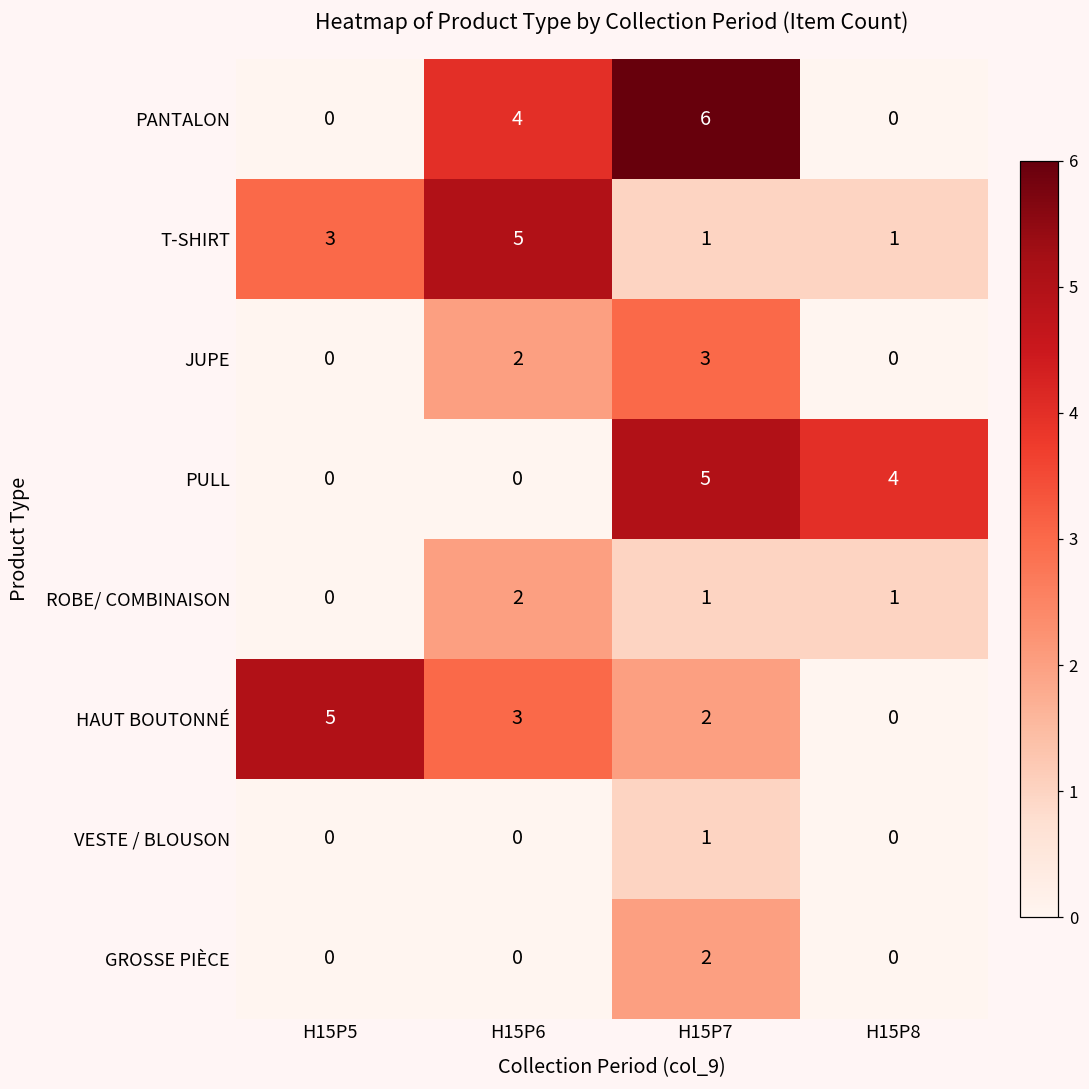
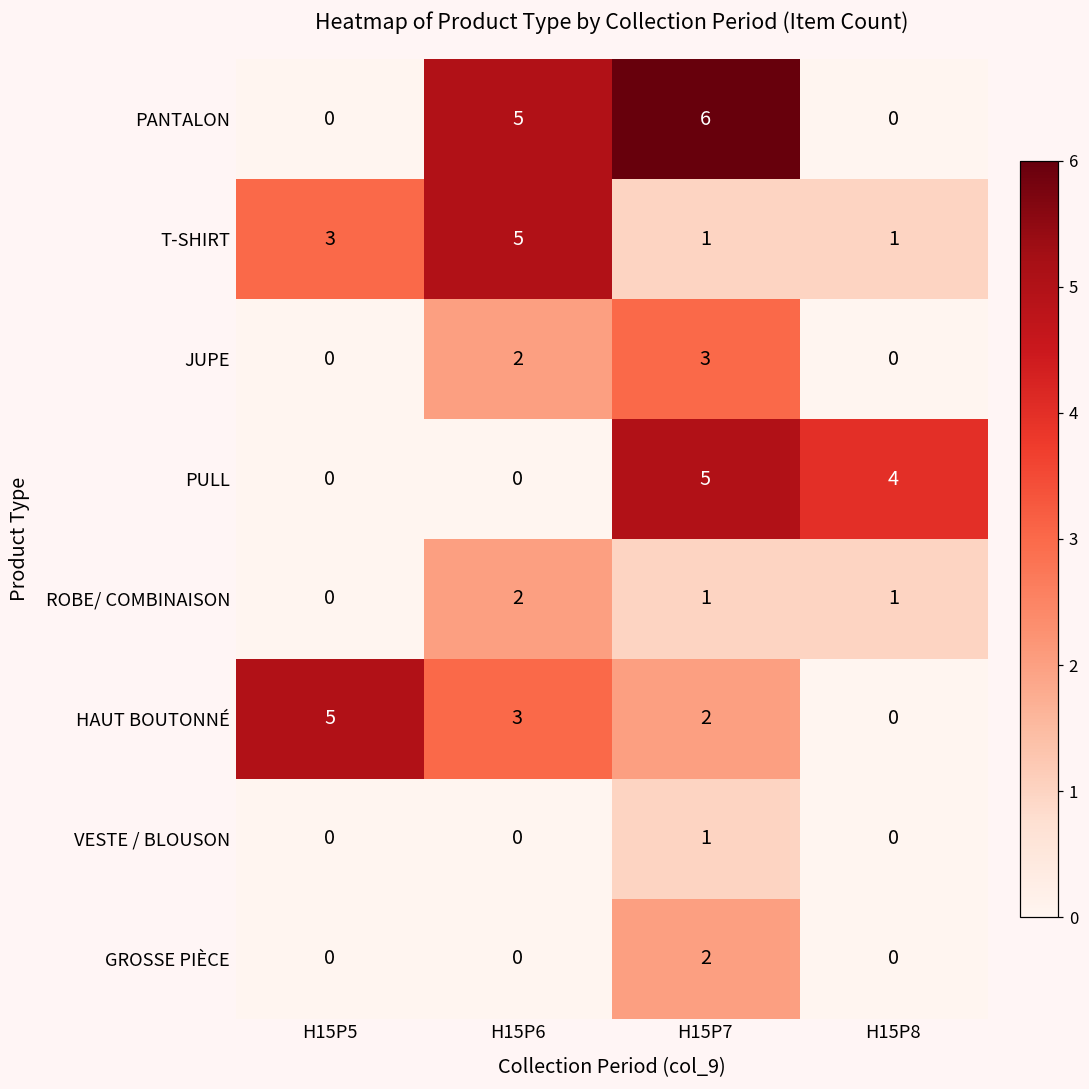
  {
    "PANTALON": {
      "H15P5": 0,
-     "H15P6": 4,
+     "H15P6": 5,
      "H15P7": 6,
      "H15P8": 0
    },
    "T-SHIRT": {
      "H15P5": 3,
      "H15P6": 5,
      "H15P7": 1,
      "H15P8": 1
    },
    "JUPE": {
      "H15P5": 0,
      "H15P6": 2,
      "H15P7": 3,
      "H15P8": 0
    },
    "PULL": {
      "H15P5": 0,
      "H15P6": 0,
      "H15P7": 5,
      "H15P8": 4
    },
    "ROBE/ COMBINAISON": {
      "H15P5": 0,
      "H15P6": 2,
      "H15P7": 1,
      "H15P8": 1
    },
    "HAUT BOUTONNÉ": {
      "H15P5": 5,
      "H15P6": 3,
      "H15P7": 2,
      "H15P8": 0
    },
    "VESTE / BLOUSON": {
      "H15P5": 0,
      "H15P6": 0,
      "H15P7": 1,
      "H15P8": 0
    },
    "GROSSE PIÈCE": {
      "H15P5": 0,
      "H15P6": 0,
      "H15P7": 2,
      "H15P8": 0
    }
  }
